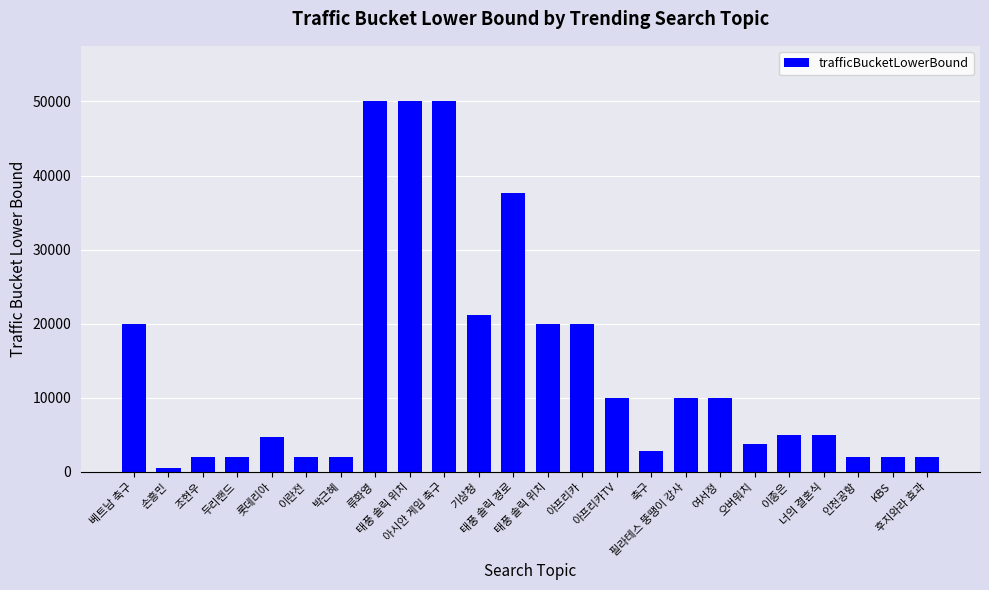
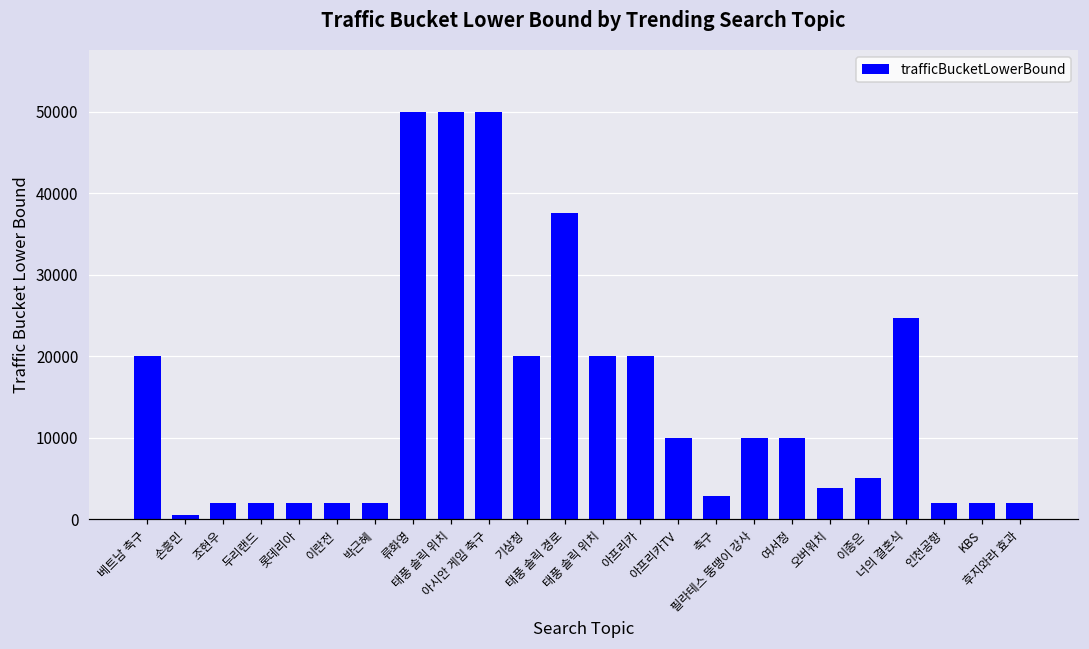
  {
    "베트남 축구": 20000,
    "손흥민": 1000,
    "조현우": 2000,
    "두리랜드": 2000,
-   "롯데리아": 5000,
+   "롯데리아": 2000,
    "이란전": 2000,
    "박근혜": 2000,
    "류화영": 50000,
    "아시안 게임 축구": 50000,
-   "기상청": 21000,
+   "기상청": 20000,
    "태풍 솔릭 경로": 38000,
    "아프리카": 20000,
    "아프리카TV": 10000,
    "축구": 3000,
    "필라테스 뚱땡이 강사": 10000,
    "여서정": 10000,
    "오버워치": 4000,
    "이종은": 5000,
-   "너의 결혼식": 5000,
+   "너의 결혼식": 25000,
    "인천공항": 2000,
    "KBS": 2000,
    "후지와라 효과": 2000
  }
